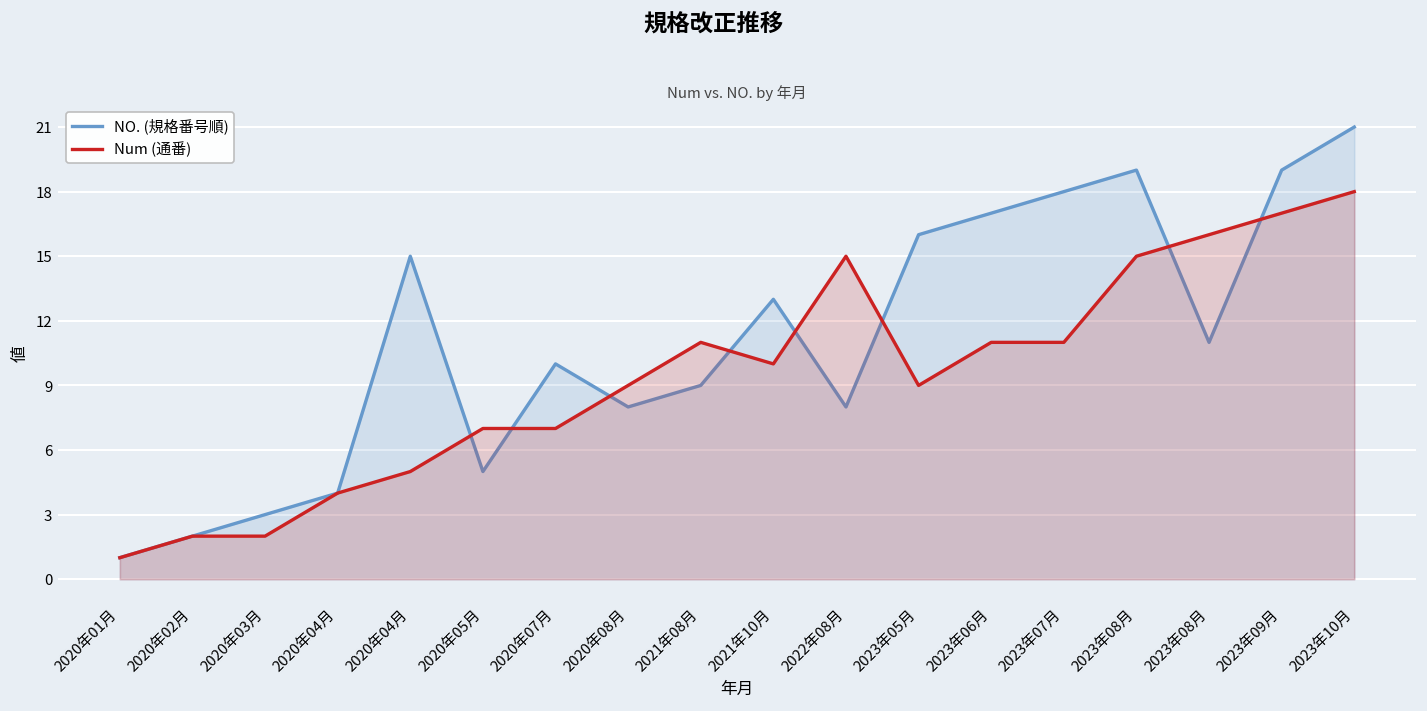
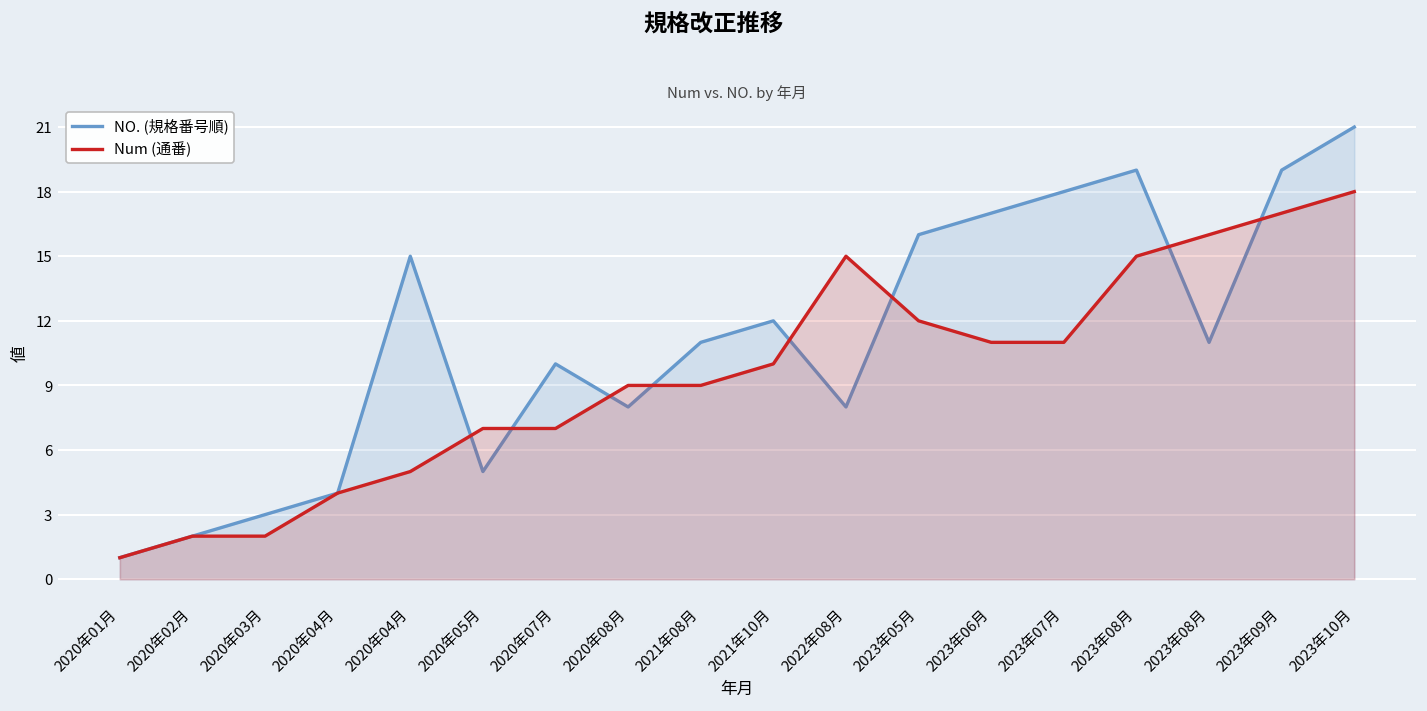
  {
    "NO. (規格番号順)": {
      "2020年03月": 3,
      "2020年05月": 5,
      "2020年07月": 10,
      "2020年08月": 8,
-     "2021年08月": 9,
-     "2021年10月": 13,
+     "2021年08月": 11,
+     "2021年10月": 12,
      "2022年08月": 8,
      "2023年05月": 16,
      "2023年06月": 17,
      "2023年07月": 18,
      "2023年09月": 19,
      "2023年10月": 21
    },
    "Num (通番)": {
      "2020年03月": 2,
      "2020年05月": 7,
      "2020年07月": 7,
      "2020年08月": 9,
-     "2021年08月": 11,
+     "2021年08月": 9,
      "2021年10月": 10,
      "2022年08月": 15,
-     "2023年05月": 9,
+     "2023年05月": 12,
      "2023年06月": 11,
      "2023年07月": 11,
      "2023年09月": 17,
      "2023年10月": 18
    }
  }
